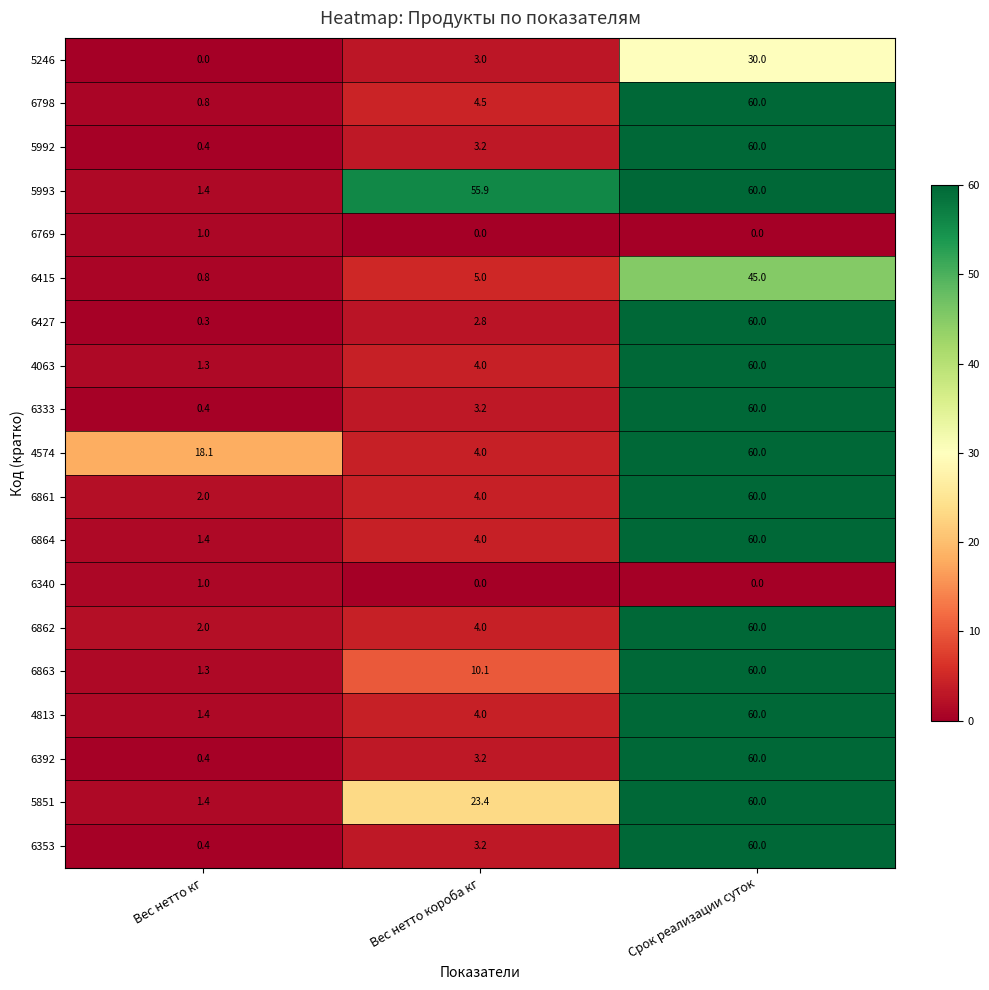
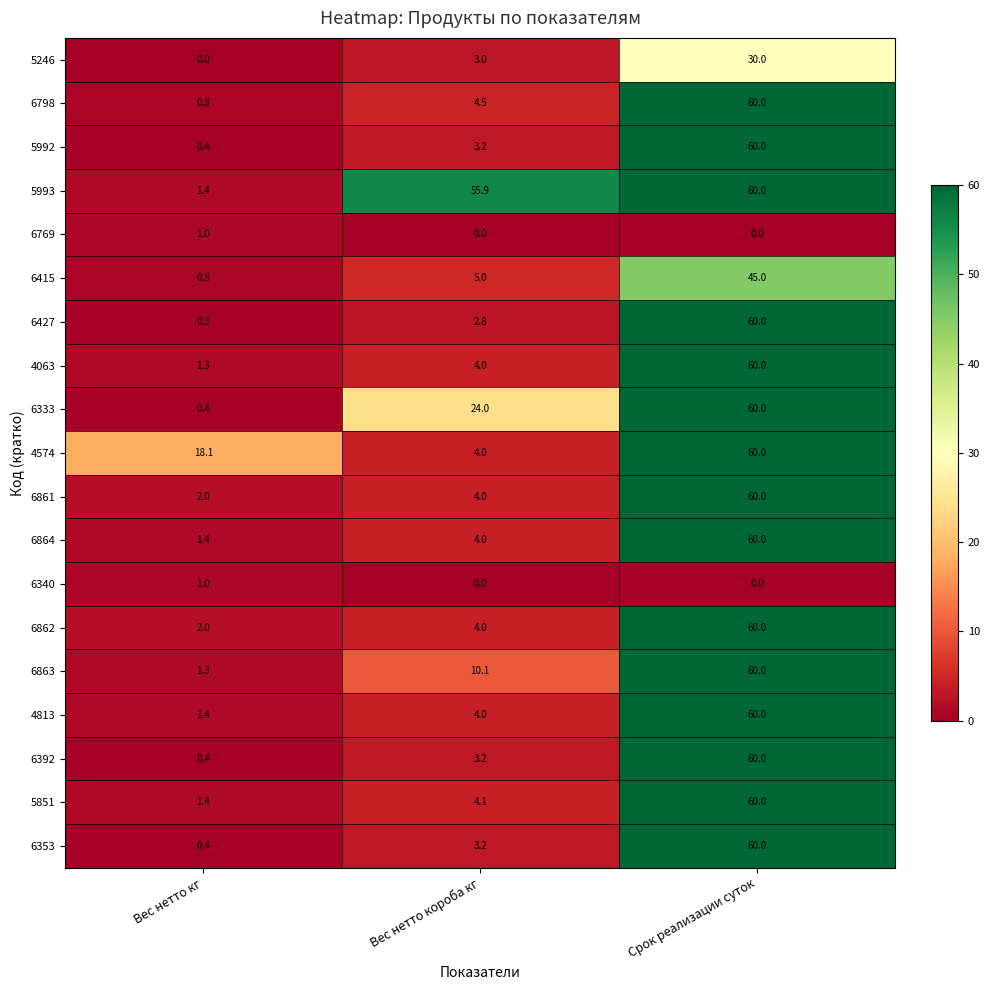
  {
    "5246": {
      "Вес нетто кг": 0.0,
      "Вес нетто короба кг": 3.0,
      "Срок реализации суток": 30.0
    },
    "6798": {
      "Вес нетто кг": 0.8,
      "Вес нетто короба кг": 4.5,
      "Срок реализации суток": 60.0
    },
    "5992": {
      "Вес нетто кг": 0.4,
      "Вес нетто короба кг": 3.2,
      "Срок реализации суток": 60.0
    },
    "5993": {
      "Вес нетто кг": 1.4,
      "Вес нетто короба кг": 55.9,
      "Срок реализации суток": 60.0
    },
    "6769": {
      "Вес нетто кг": 1.0,
      "Вес нетто короба кг": 0.0,
      "Срок реализации суток": 0.0
    },
    "6415": {
      "Вес нетто кг": 0.8,
      "Вес нетто короба кг": 5.0,
      "Срок реализации суток": 45.0
    },
    "6427": {
      "Вес нетто кг": 0.3,
      "Вес нетто короба кг": 2.8,
      "Срок реализации суток": 60.0
    },
    "4063": {
      "Вес нетто кг": 1.3,
      "Вес нетто короба кг": 4.0,
      "Срок реализации суток": 60.0
    },
    "6333": {
      "Вес нетто кг": 0.4,
-     "Вес нетто короба кг": 3.2,
+     "Вес нетто короба кг": 24.0,
      "Срок реализации суток": 60.0
    },
    "4574": {
      "Вес нетто кг": 18.1,
      "Вес нетто короба кг": 4.0,
      "Срок реализации суток": 60.0
    },
    "6861": {
      "Вес нетто кг": 2.0,
      "Вес нетто короба кг": 4.0,
      "Срок реализации суток": 60.0
    },
    "6864": {
      "Вес нетто кг": 1.4,
      "Вес нетто короба кг": 4.0,
      "Срок реализации суток": 60.0
    },
    "6340": {
      "Вес нетто кг": 1.0,
      "Вес нетто короба кг": 0.0,
      "Срок реализации суток": 0.0
    },
    "6862": {
      "Вес нетто кг": 2.0,
      "Вес нетто короба кг": 4.0,
      "Срок реализации суток": 60.0
    },
    "6863": {
      "Вес нетто кг": 1.3,
      "Вес нетто короба кг": 10.1,
      "Срок реализации суток": 60.0
    },
    "4813": {
      "Вес нетто кг": 1.4,
      "Вес нетто короба кг": 4.0,
      "Срок реализации суток": 60.0
    },
    "6392": {
      "Вес нетто кг": 0.4,
      "Вес нетто короба кг": 3.2,
      "Срок реализации суток": 60.0
    },
    "5851": {
      "Вес нетто кг": 1.4,
-     "Вес нетто короба кг": 23.4,
+     "Вес нетто короба кг": 4.1,
      "Срок реализации суток": 60.0
    },
    "6353": {
      "Вес нетто кг": 0.4,
      "Вес нетто короба кг": 3.2,
      "Срок реализации суток": 60.0
    }
  }
